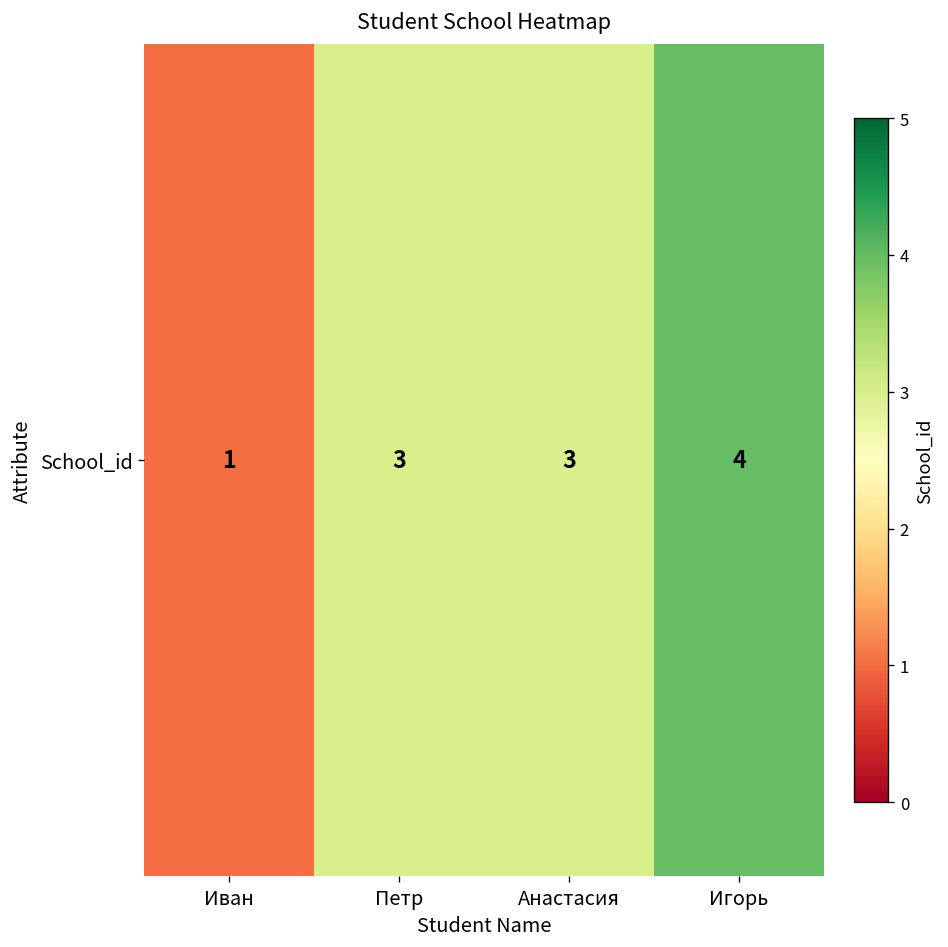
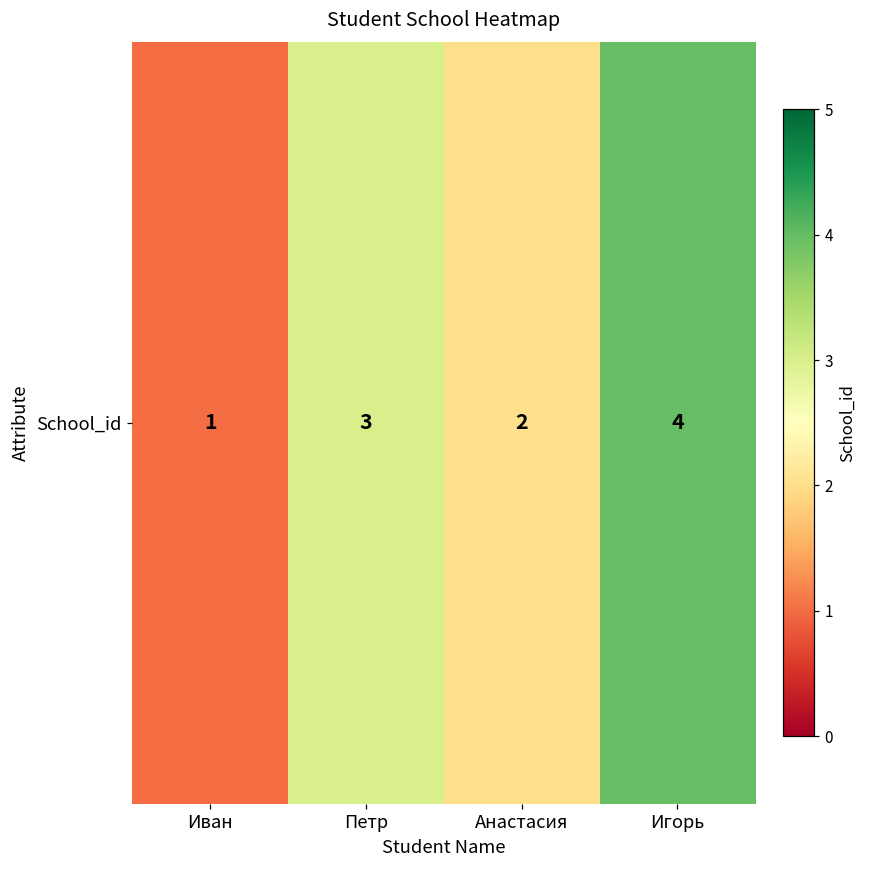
  {
    "School_id": {
      "Иван": 1,
      "Петр": 3,
-     "Анастасия": 3,
+     "Анастасия": 2,
      "Игорь": 4
    }
  }
